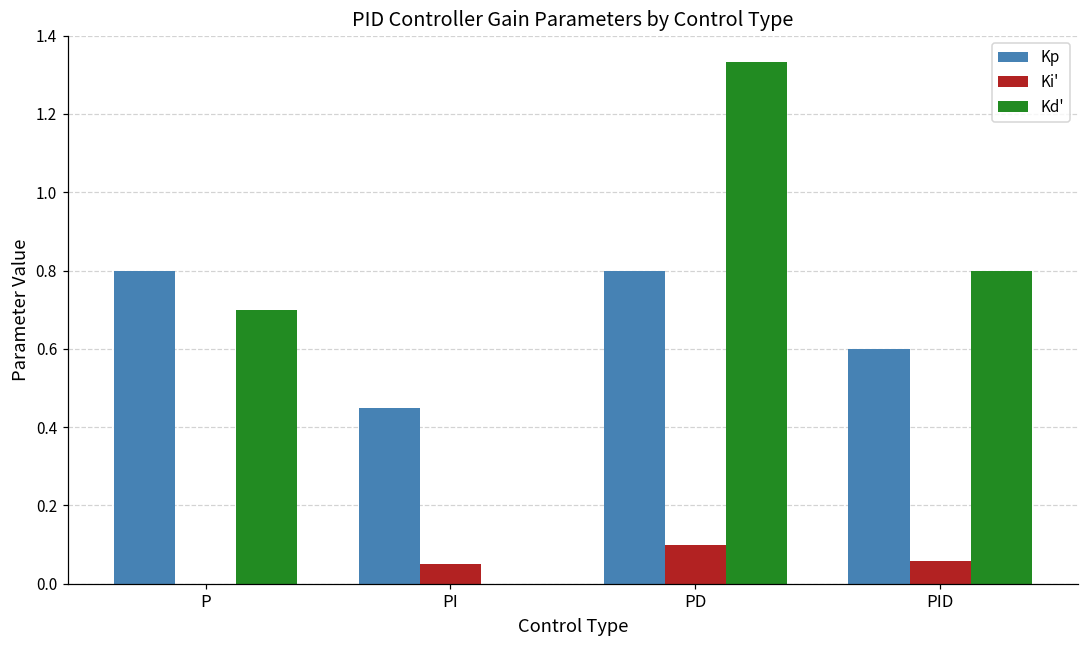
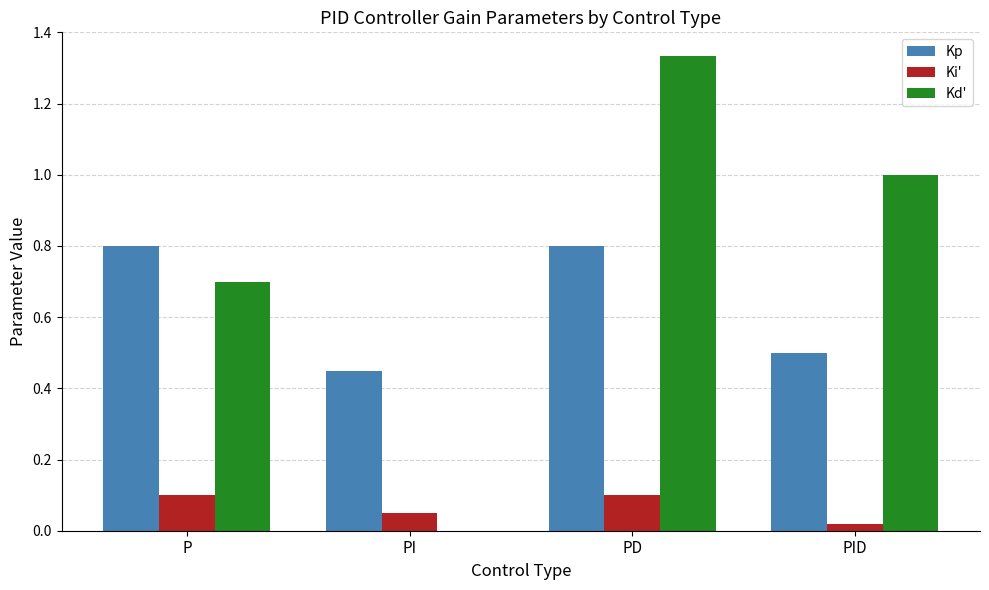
  {
    "Kp": {
      "P": 0.8,
      "PI": 0.45,
      "PD": 0.8,
-     "PID": 0.6
+     "PID": 0.5
    },
    "Ki'": {
-     "P": 0.0,
+     "P": 0.1,
      "PI": 0.05,
      "PD": 0.10,
-     "PID": 0.06
+     "PID": 0.02
    },
    "Kd'": {
      "P": 0.7,
      "PI": 0.0,
      "PD": 1.33,
-     "PID": 0.8
+     "PID": 1.0
    }
  }
